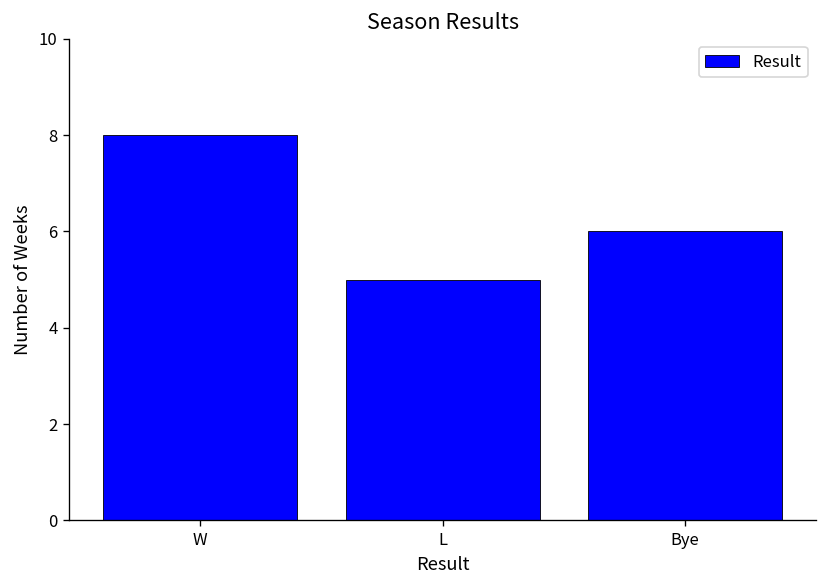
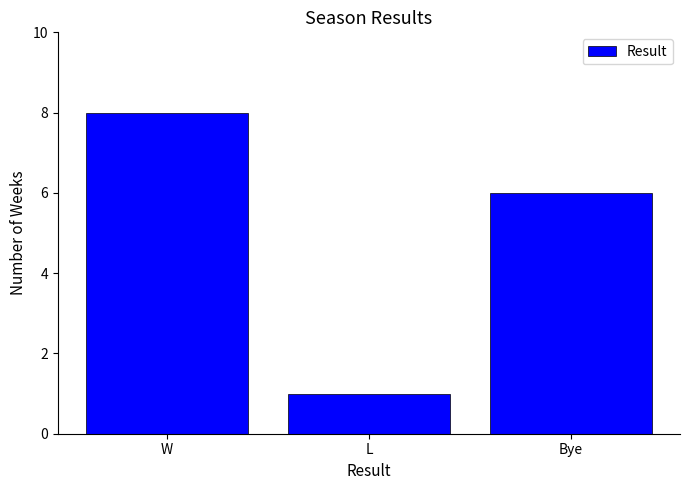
  {
    "W": 8,
-   "L": 5,
+   "L": 1,
    "Bye": 6
  }
